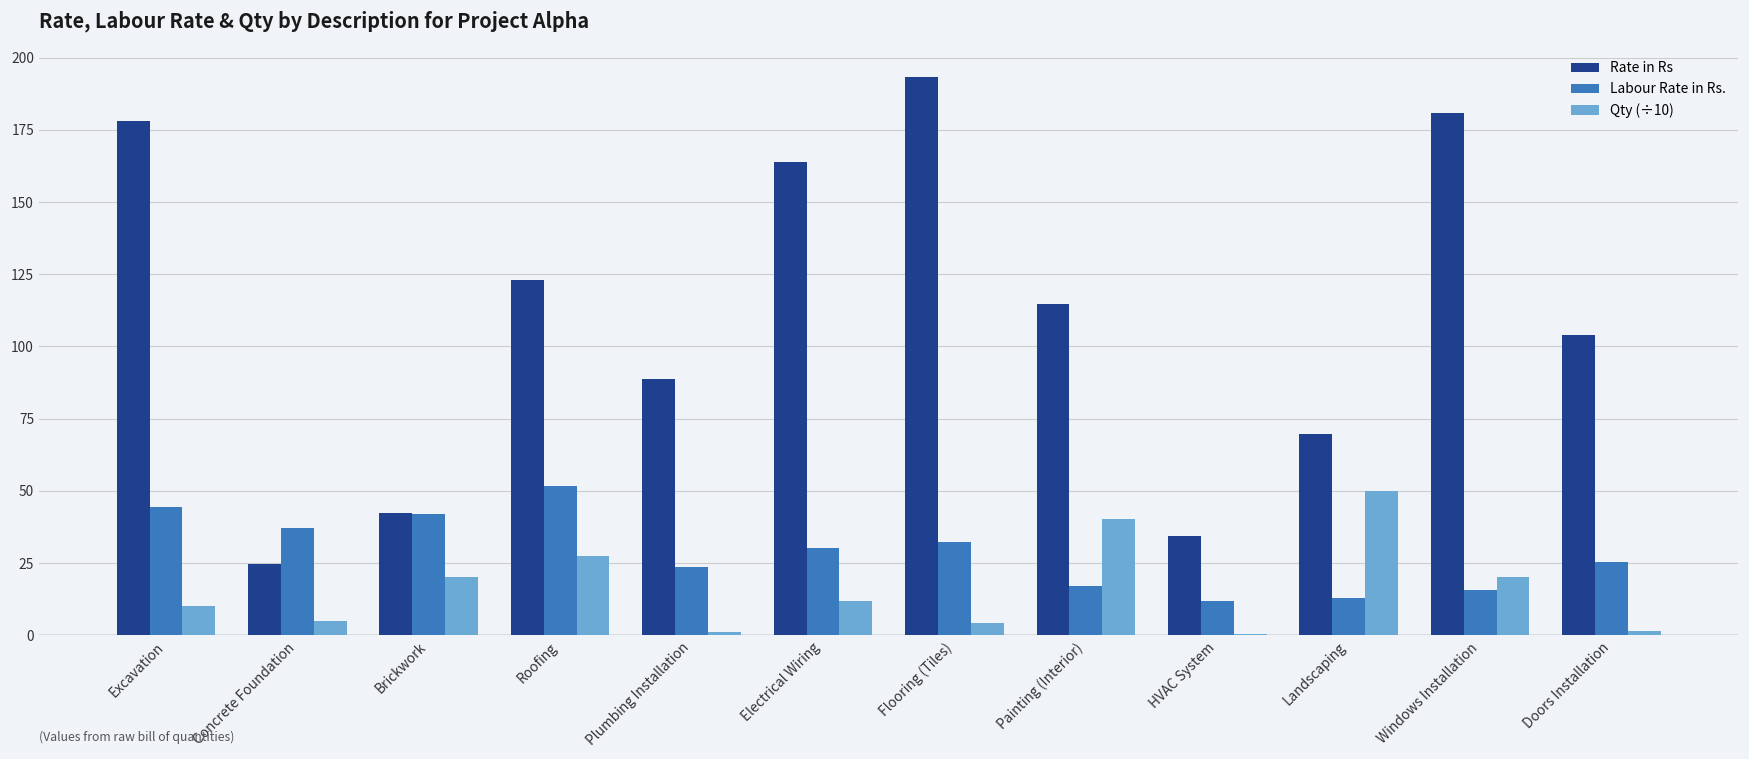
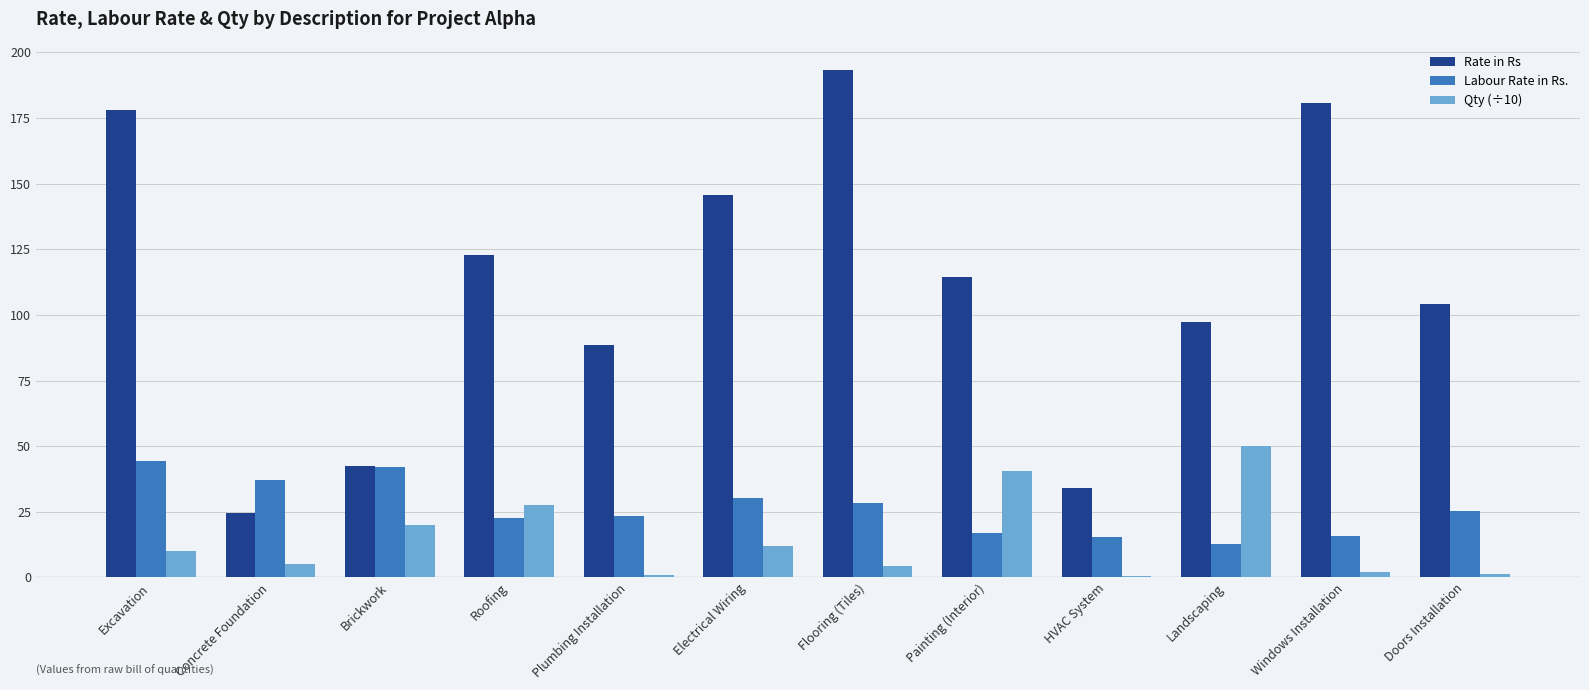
  {
    "Rate in Rs": {
      "Excavation": 178,
      "Concrete Foundation": 25,
      "Brickwork": 42,
      "Roofing": 123,
      "Plumbing Installation": 89,
-     "Electrical Wiring": 164,
+     "Electrical Wiring": 146,
      "Flooring (Tiles)": 193,
      "Painting (Interior)": 115,
      "HVAC System": 34,
-     "Landscaping": 70,
+     "Landscaping": 97,
      "Windows Installation": 181,
      "Doors Installation": 104
    },
    "Labour Rate in Rs.": {
      "Excavation": 44,
      "Concrete Foundation": 37,
      "Brickwork": 42,
-     "Roofing": 52,
+     "Roofing": 23,
      "Plumbing Installation": 24,
      "Electrical Wiring": 30,
-     "Flooring (Tiles)": 32,
+     "Flooring (Tiles)": 28,
      "Painting (Interior)": 17,
-     "HVAC System": 12,
+     "HVAC System": 15,
      "Landscaping": 13,
      "Windows Installation": 16,
      "Doors Installation": 25
    },
    "Qty (÷10)": {
      "Excavation": 10,
      "Concrete Foundation": 5,
      "Brickwork": 20,
      "Roofing": 28,
      "Plumbing Installation": 1,
      "Electrical Wiring": 12,
      "Flooring (Tiles)": 4,
      "Painting (Interior)": 40,
      "Landscaping": 50,
-     "Windows Installation": 20,
+     "Windows Installation": 2,
      "Doors Installation": 2
    }
  }
